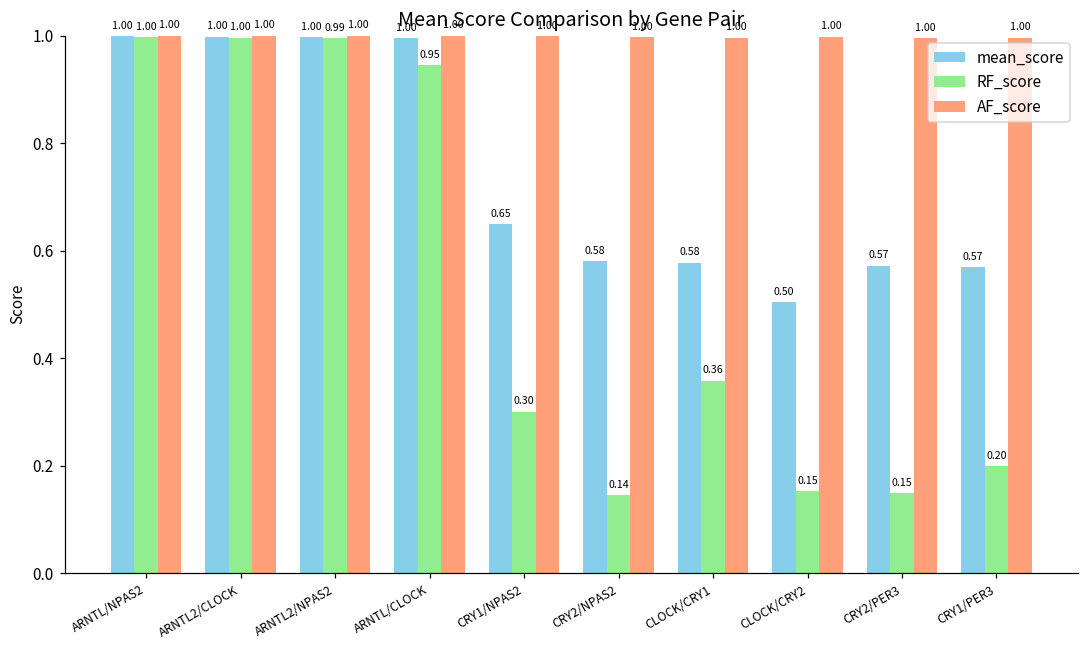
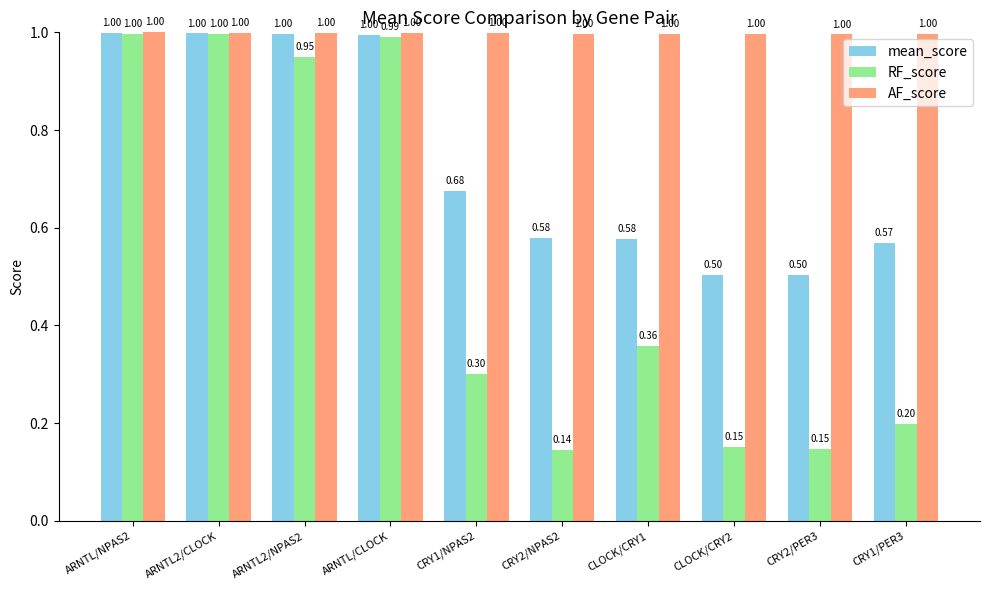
  {
    "mean_score": {
      "ARNTL/NPAS2": 1.00,
      "ARNTL2/CLOCK": 1.00,
      "ARNTL2/NPAS2": 1.00,
      "ARNTL/CLOCK": 1.00,
-     "CRY1/NPAS2": 0.65,
+     "CRY1/NPAS2": 0.68,
      "CRY2/NPAS2": 0.58,
      "CLOCK/CRY1": 0.58,
      "CLOCK/CRY2": 0.50,
-     "CRY2/PER3": 0.57,
+     "CRY2/PER3": 0.50,
      "CRY1/PER3": 0.57
    },
    "RF_score": {
      "ARNTL/NPAS2": 1.00,
      "ARNTL2/CLOCK": 1.00,
-     "ARNTL2/NPAS2": 0.99,
-     "ARNTL/CLOCK": 0.95,
+     "ARNTL2/NPAS2": 0.95,
+     "ARNTL/CLOCK": 0.99,
      "CRY1/NPAS2": 0.30,
      "CRY2/NPAS2": 0.14,
      "CLOCK/CRY1": 0.36,
      "CLOCK/CRY2": 0.15,
      "CRY2/PER3": 0.15,
      "CRY1/PER3": 0.20
    },
    "AF_score": {
      "ARNTL/NPAS2": 1.00,
      "ARNTL2/CLOCK": 1.00,
      "ARNTL2/NPAS2": 1.00,
      "ARNTL/CLOCK": 1.00,
      "CRY1/NPAS2": 1.00,
      "CRY2/NPAS2": 1.00,
      "CLOCK/CRY1": 1.00,
      "CLOCK/CRY2": 1.00,
      "CRY2/PER3": 1.00,
      "CRY1/PER3": 1.00
    }
  }
